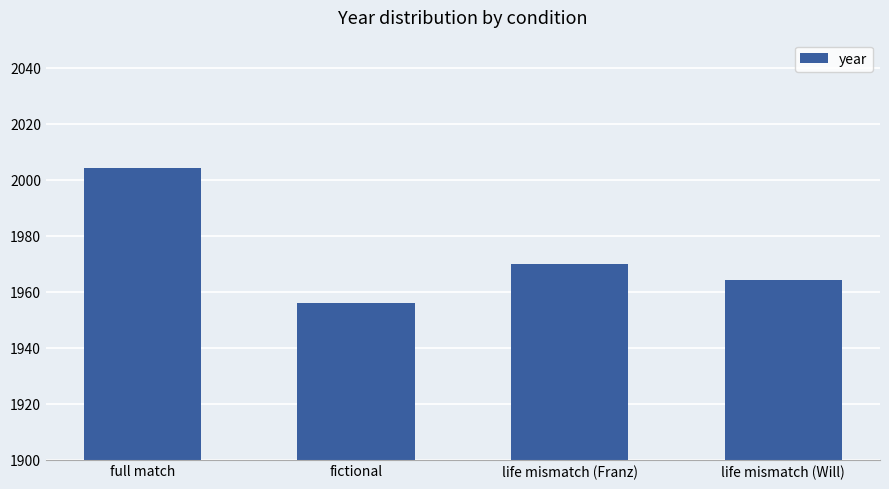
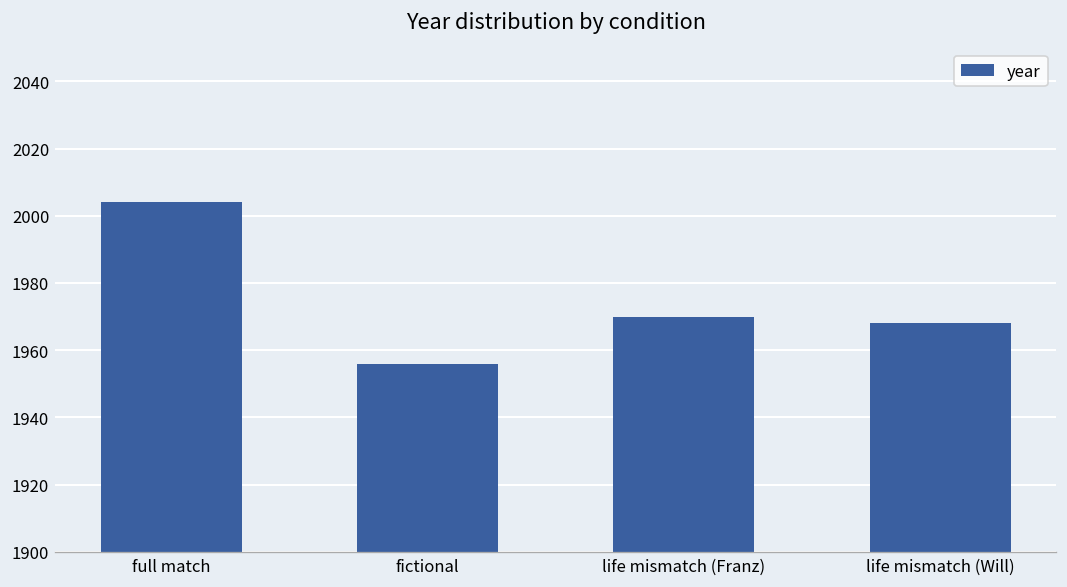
  {
    "full match": 2004,
    "fictional": 1956,
    "life mismatch (Franz)": 1970,
-   "life mismatch (Will)": 1964
+   "life mismatch (Will)": 1968
  }
